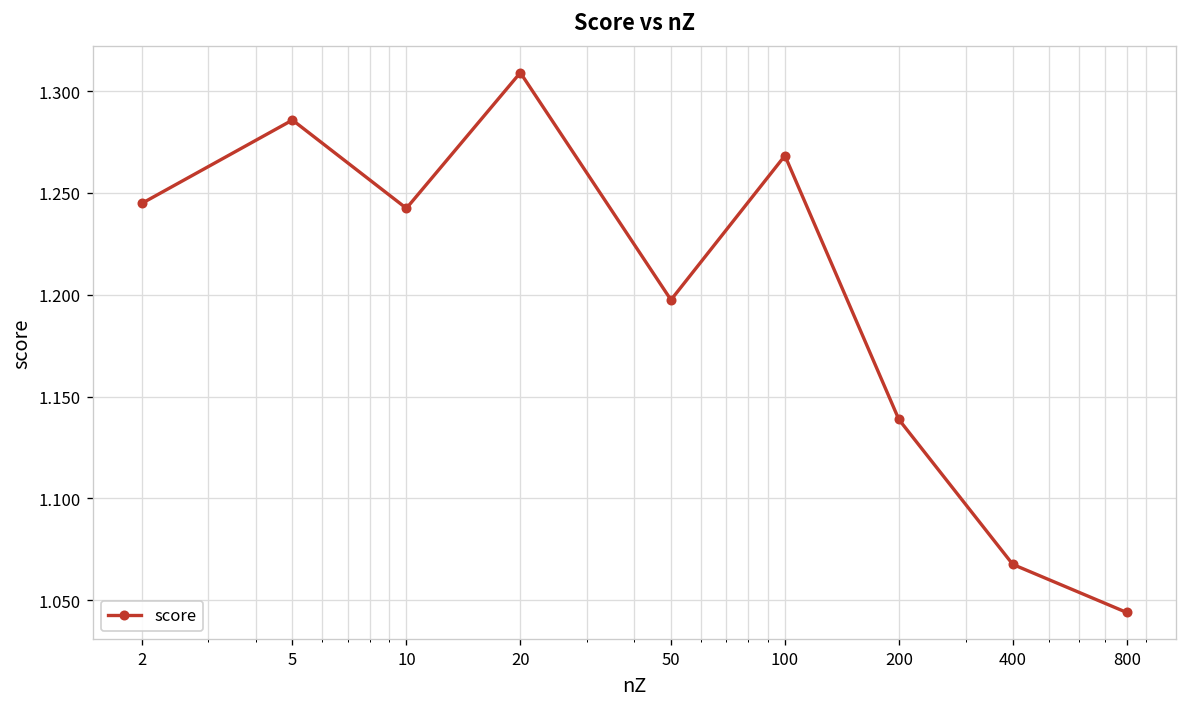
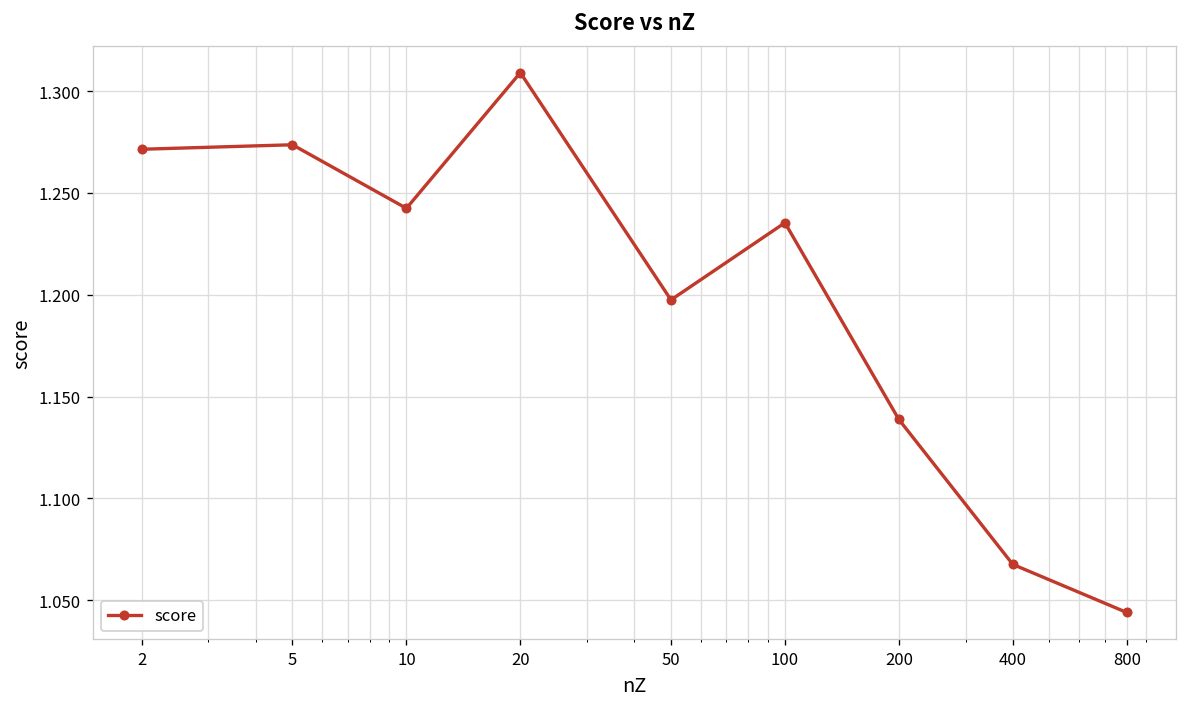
  {
-   "2": 1.245,
-   "5": 1.286,
+   "2": 1.271,
+   "5": 1.274,
    "10": 1.242,
    "20": 1.309,
    "50": 1.197,
-   "100": 1.268,
+   "100": 1.235,
    "200": 1.139,
    "400": 1.068,
    "800": 1.044
  }
